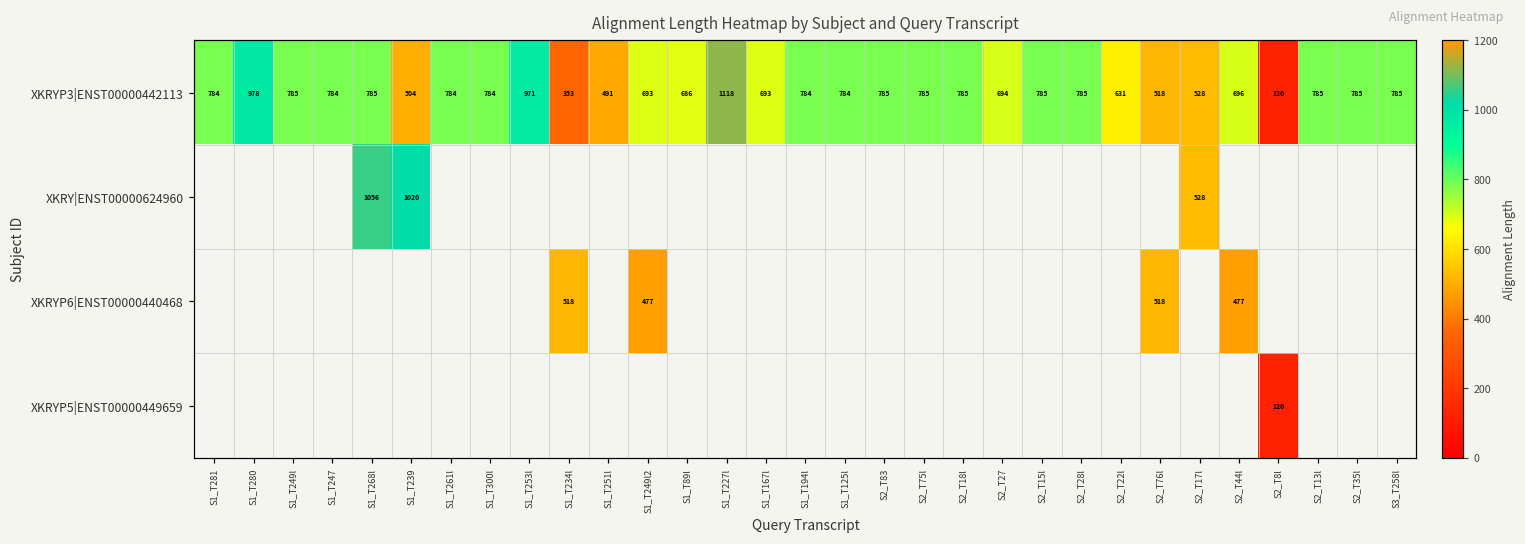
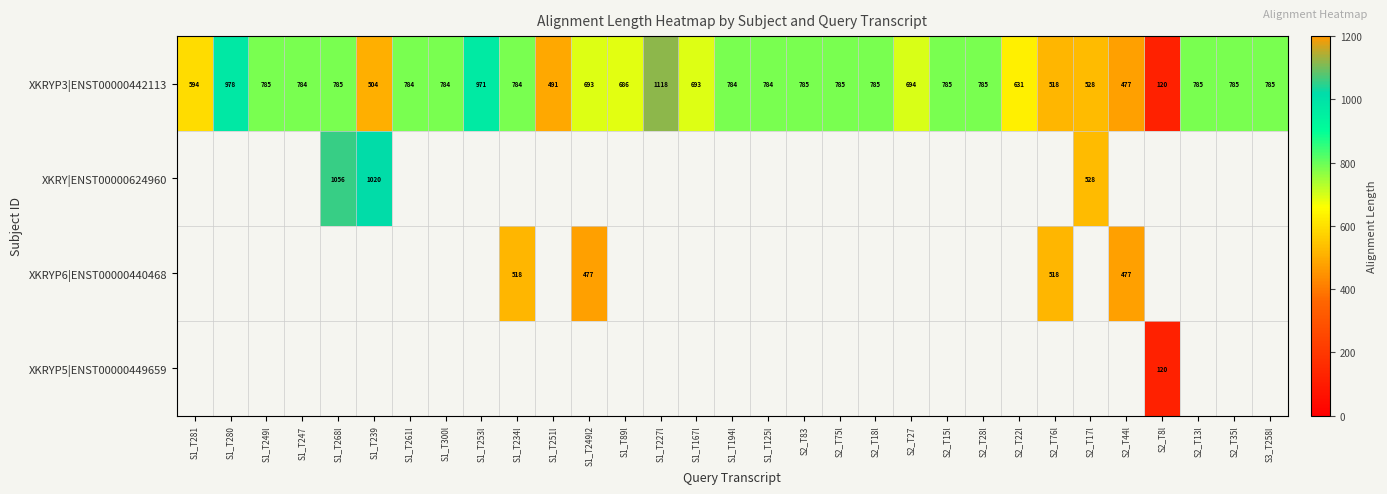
  {
    "XKRYP3|ENST00000442113": {
-     "S1_T281": 784,
+     "S1_T281": 594,
      "S1_T280": 978,
      "S1_T249l": 785,
      "S1_T247": 784,
      "S1_T268l": 785,
      "S1_T239": 504,
      "S1_T261l": 784,
      "S1_T300l": 784,
      "S1_T253l": 971,
-     "S1_T234l": 353,
+     "S1_T234l": 784,
      "S1_T251l": 491,
      "S1_T249l2": 693,
      "S1_T89l": 686,
      "S1_T227l": 1118,
      "S1_T167l": 693,
      "S1_T194l": 784,
      "S1_T125l": 784,
      "S2_T83": 785,
      "S2_T75l": 785,
      "S2_T18l": 785,
      "S2_T27": 694,
      "S2_T15l": 785,
      "S2_T28l": 785,
      "S2_T22l": 631,
      "S2_T76l": 518,
      "S2_T17l": 528,
-     "S2_T44l": 696,
+     "S2_T44l": 477,
      "S2_T8l": 120,
      "S2_T13l": 785,
      "S2_T35l": 785,
      "S3_T258l": 785
    },
    "XKRY|ENST00000624960": {
      "S1_T268l": 1056,
      "S1_T239": 1020,
      "S2_T17l": 528
    },
    "XKRYP6|ENST00000440468": {
      "S1_T234l": 518,
      "S1_T249l2": 477,
      "S2_T76l": 518,
      "S2_T44l": 477
    },
    "XKRYP5|ENST00000449659": {
      "S2_T8l": 120
    }
  }
